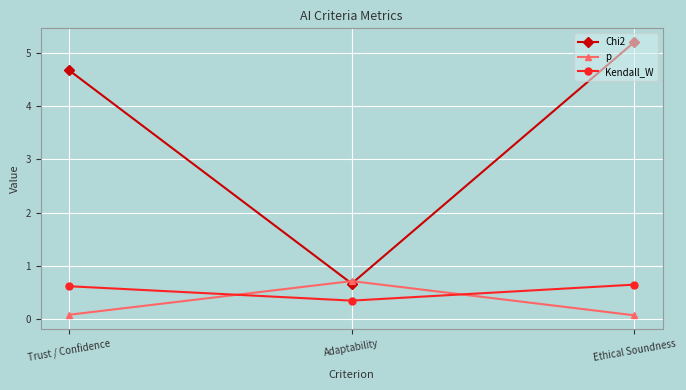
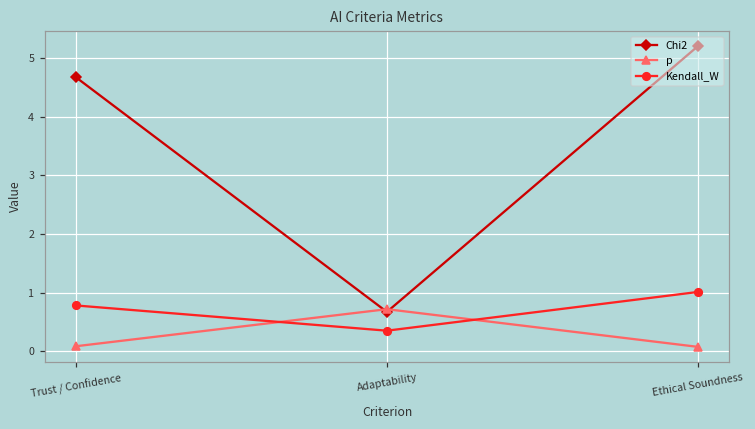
  {
    "Chi2": {
      "Trust / Confidence": 4.7
    },
    "p": {
      "Trust / Confidence": 0.1,
      "Ethical Soundness": 0.1
    },
    "Kendall_W": {
-     "Trust / Confidence": 0.6,
+     "Trust / Confidence": 0.8,
      "Adaptability": 0.4,
-     "Ethical Soundness": 0.7
+     "Ethical Soundness": 1.0
    }
  }
